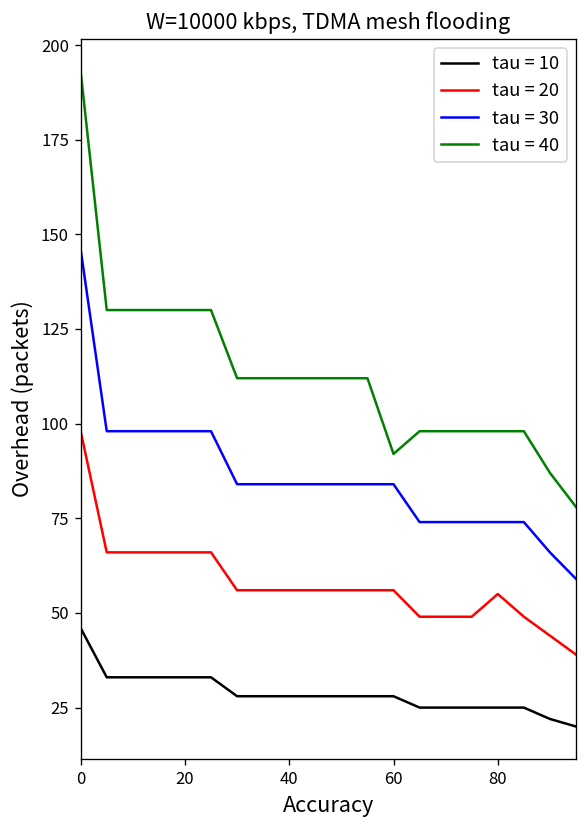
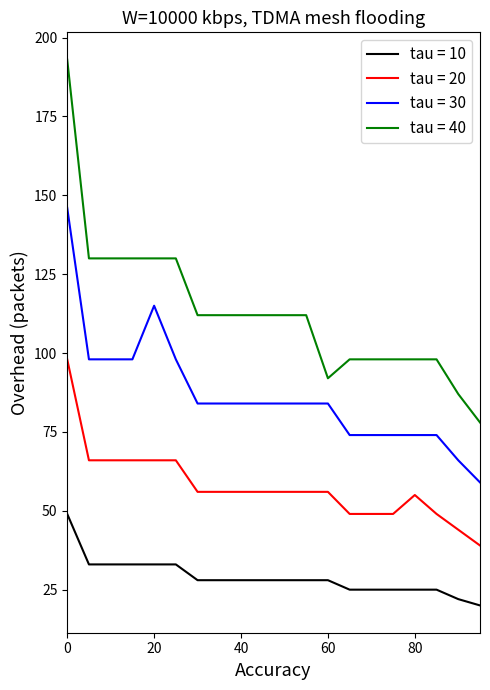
  {
    "tau = 10": {
-     "0": 46,
+     "0": 49,
      "20": 33,
      "40": 28,
      "60": 28,
      "80": 25
    },
    "tau = 20": {
      "0": 98,
      "20": 66,
      "40": 56,
      "60": 56,
      "80": 55
    },
    "tau = 30": {
      "0": 146,
-     "20": 98,
+     "20": 115,
      "40": 84,
      "60": 84,
      "80": 74
    },
    "tau = 40": {
      "0": 193,
      "20": 130,
      "40": 112,
      "60": 92,
      "80": 98
    }
  }
